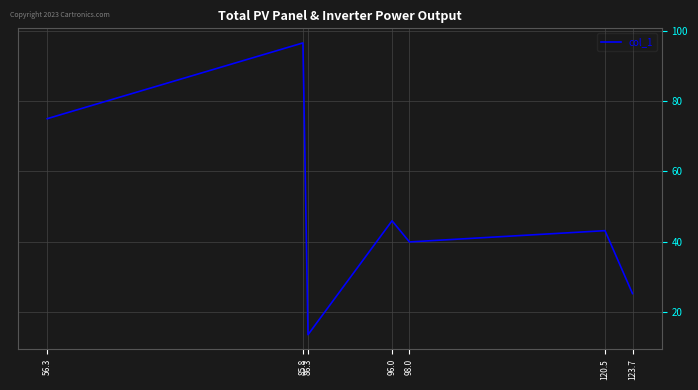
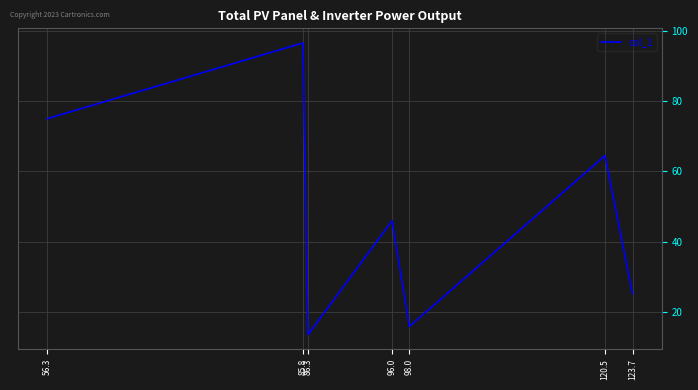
  {
    "56.3": 75,
    "85.8": 97,
    "86.3": 14,
    "96.0": 46,
-   "98.0": 40,
-   "120.5": 43,
+   "98.0": 16,
+   "120.5": 65,
    "123.7": 25
  }
